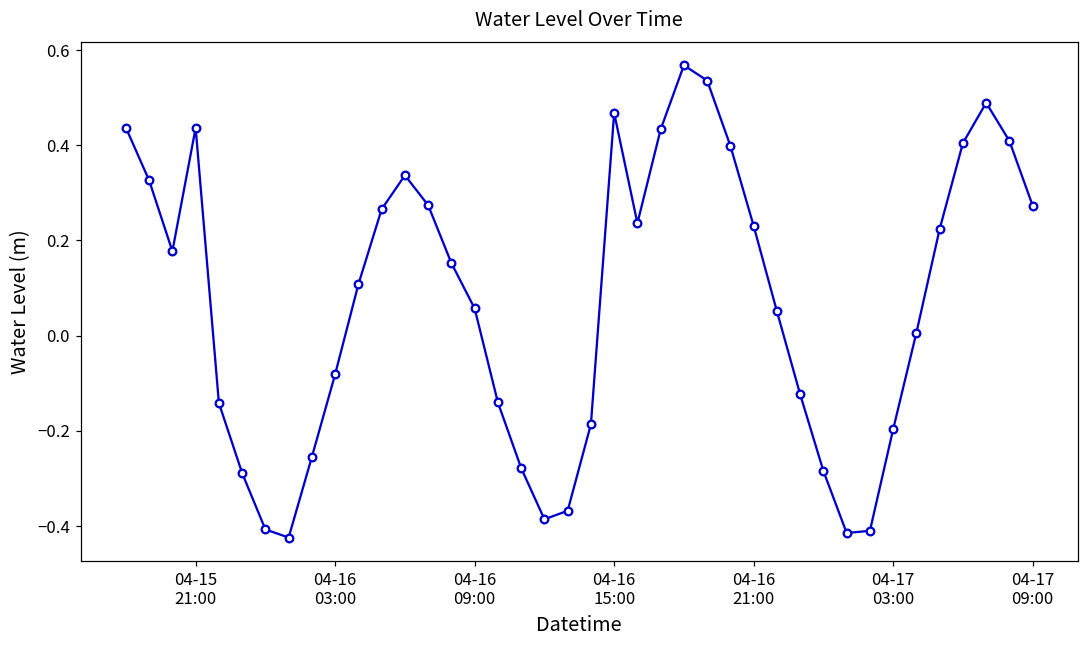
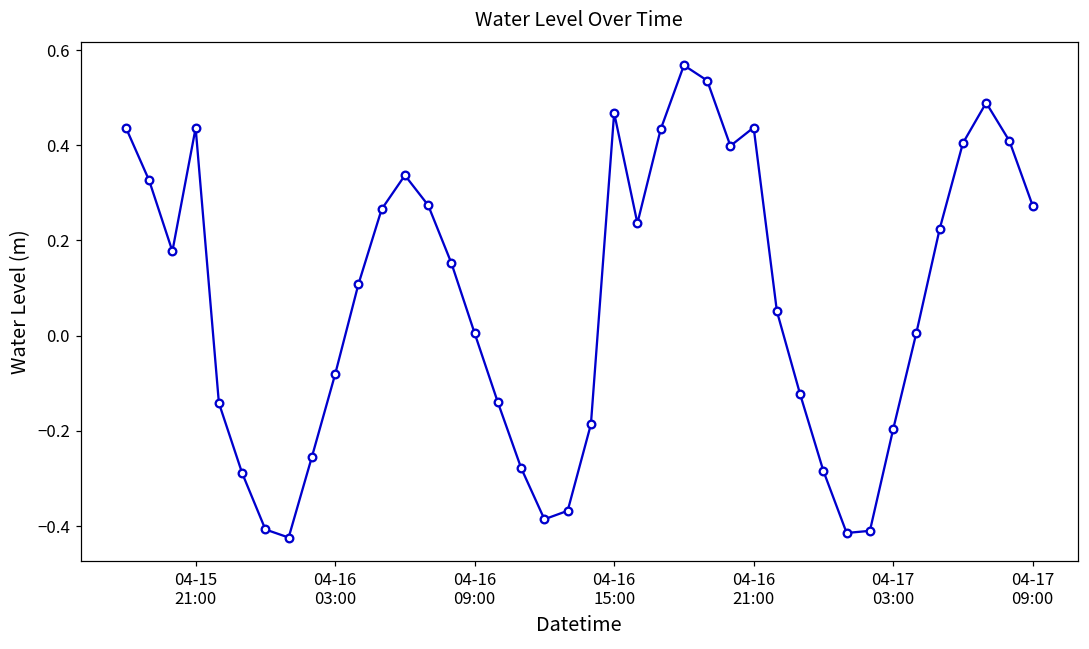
  {
    "04-15 21:00": 0.44,
    "04-16 03:00": -0.08,
-   "04-16 09:00": 0.06,
+   "04-16 09:00": 0.01,
    "04-16 15:00": 0.47,
-   "04-16 21:00": 0.23,
+   "04-16 21:00": 0.44,
    "04-17 03:00": -0.20,
    "04-17 09:00": 0.27
  }
